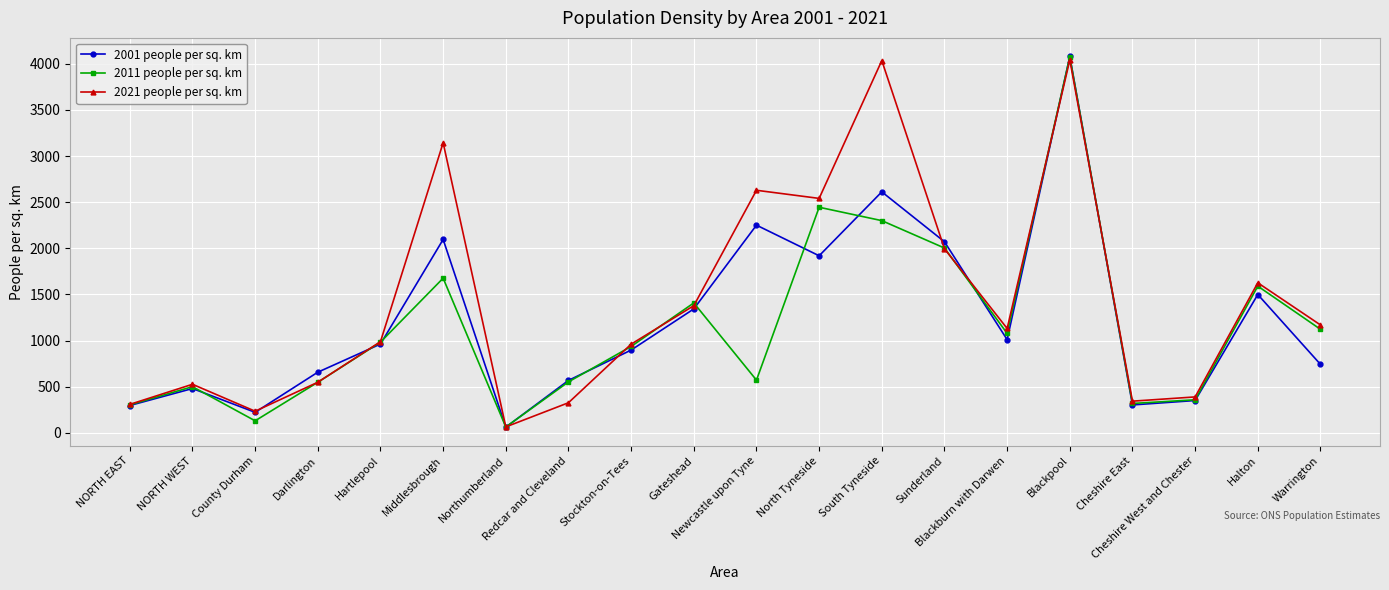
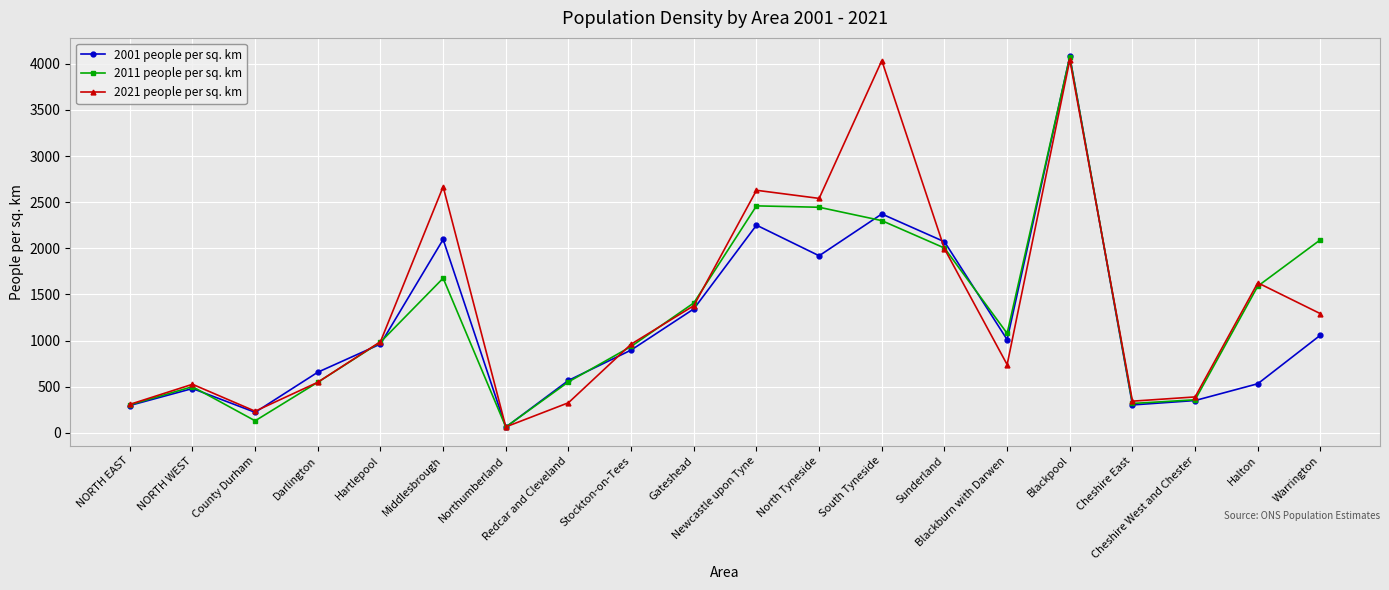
  {
    "2001 people per sq. km": {
      "Darlington": 700,
      "Middlesbrough": 2100,
      "Stockton-on-Tees": 900,
      "Gateshead": 1300,
      "Newcastle upon Tyne": 2300,
      "North Tyneside": 1900,
-     "South Tyneside": 2600,
+     "South Tyneside": 2400,
      "Sunderland": 2100,
      "Blackburn with Darwen": 1000,
-     "Halton": 1500,
-     "Warrington": 700
+     "Halton": 500,
+     "Warrington": 1100
    },
    "2011 people per sq. km": {
      "County Durham": 100,
      "Middlesbrough": 1700,
      "Gateshead": 1400,
-     "Newcastle upon Tyne": 600,
+     "Newcastle upon Tyne": 2500,
      "North Tyneside": 2400,
      "South Tyneside": 2300,
      "Blackburn with Darwen": 1100,
      "Halton": 1600,
-     "Warrington": 1100
+     "Warrington": 2100
    },
    "2021 people per sq. km": {
-     "Middlesbrough": 3100,
+     "Middlesbrough": 2700,
      "Redcar and Cleveland": 300,
      "Gateshead": 1400,
      "Newcastle upon Tyne": 2600,
      "North Tyneside": 2500,
      "South Tyneside": 4000,
-     "Blackburn with Darwen": 1100,
+     "Blackburn with Darwen": 700,
      "Blackpool": 4000,
      "Cheshire West and Chester": 400,
      "Halton": 1600,
-     "Warrington": 1200
+     "Warrington": 1300
    }
  }
